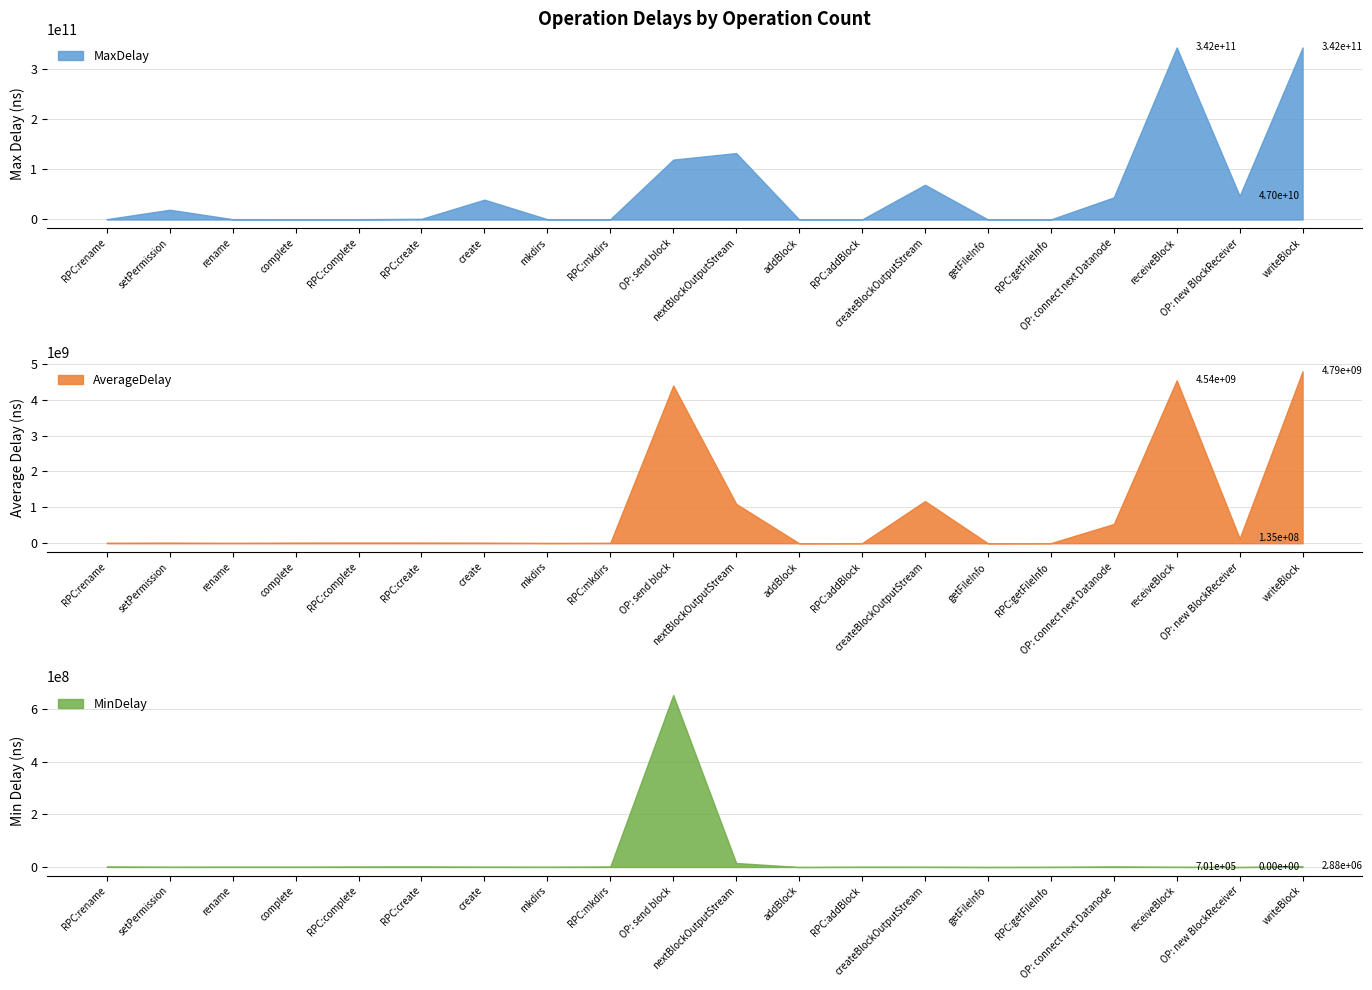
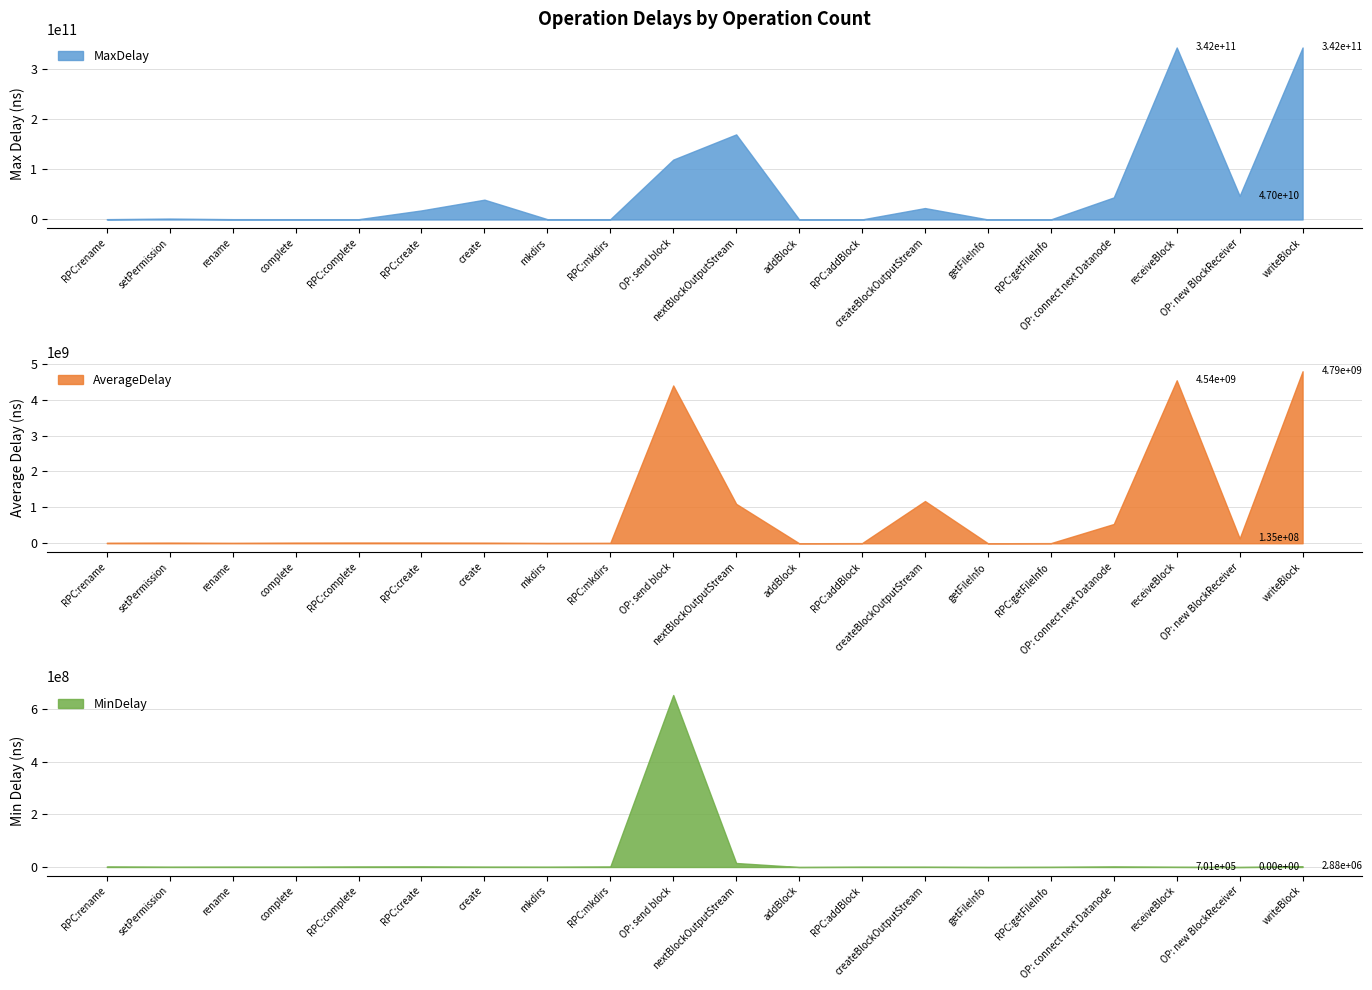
  {
    "Operation Delays by Operation Count": {
      "RPC:rename": 0,
-     "setPermission": 20000000000,
+     "setPermission": 0,
      "rename": 0,
      "complete": 0,
      "RPC:complete": 0,
-     "RPC:create": 0,
+     "RPC:create": 20000000000,
      "create": 40000000000,
      "mkdirs": 0,
      "RPC:mkdirs": 0,
      "OP: send block": 120000000000,
-     "nextBlockOutputStream": 130000000000,
+     "nextBlockOutputStream": 170000000000,
      "addBlock": 0,
      "RPC:addBlock": 0,
-     "createBlockOutputStream": 70000000000,
+     "createBlockOutputStream": 20000000000,
      "getFileInfo": 0,
      "RPC:getFileInfo": 0,
      "OP: connect next Datanode": 40000000000
    }
  }
